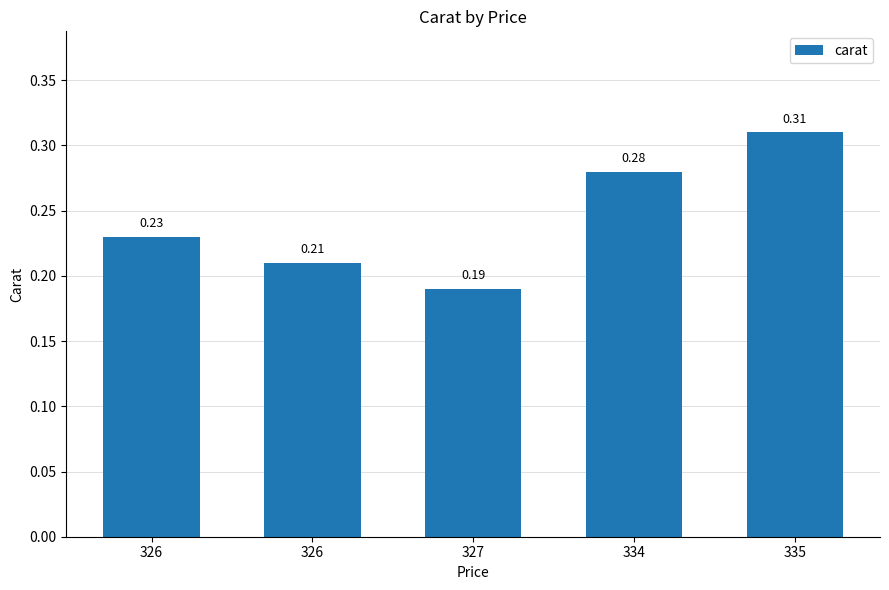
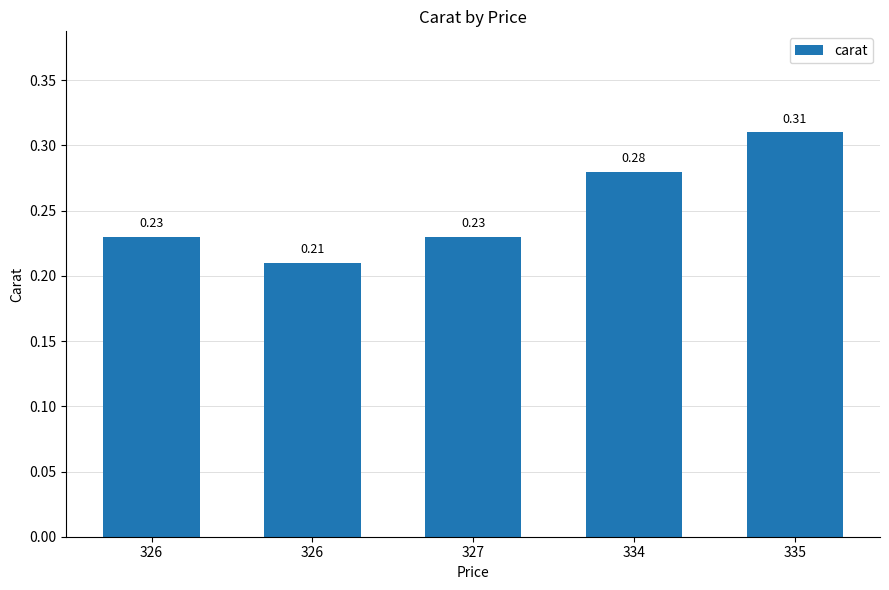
  {
-   "327": 0.19,
+   "327": 0.23,
    "334": 0.28,
    "335": 0.31
  }
